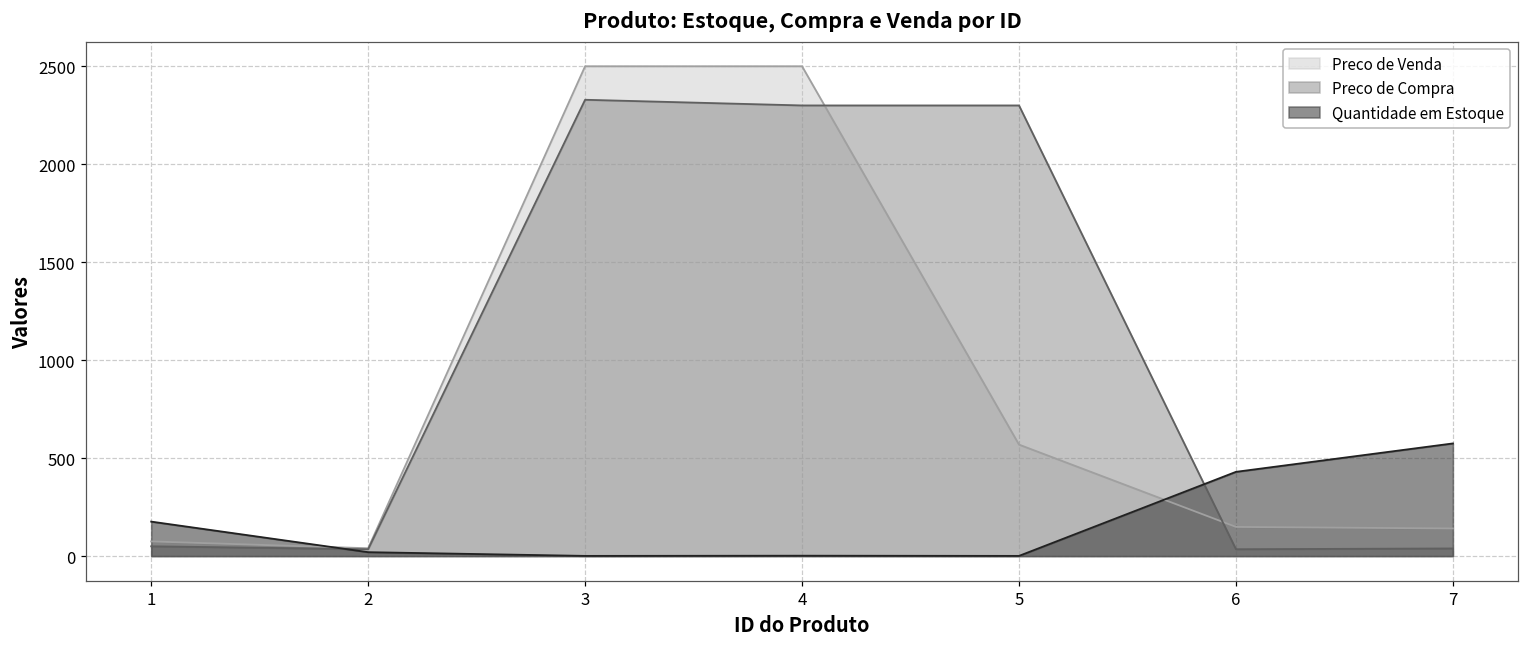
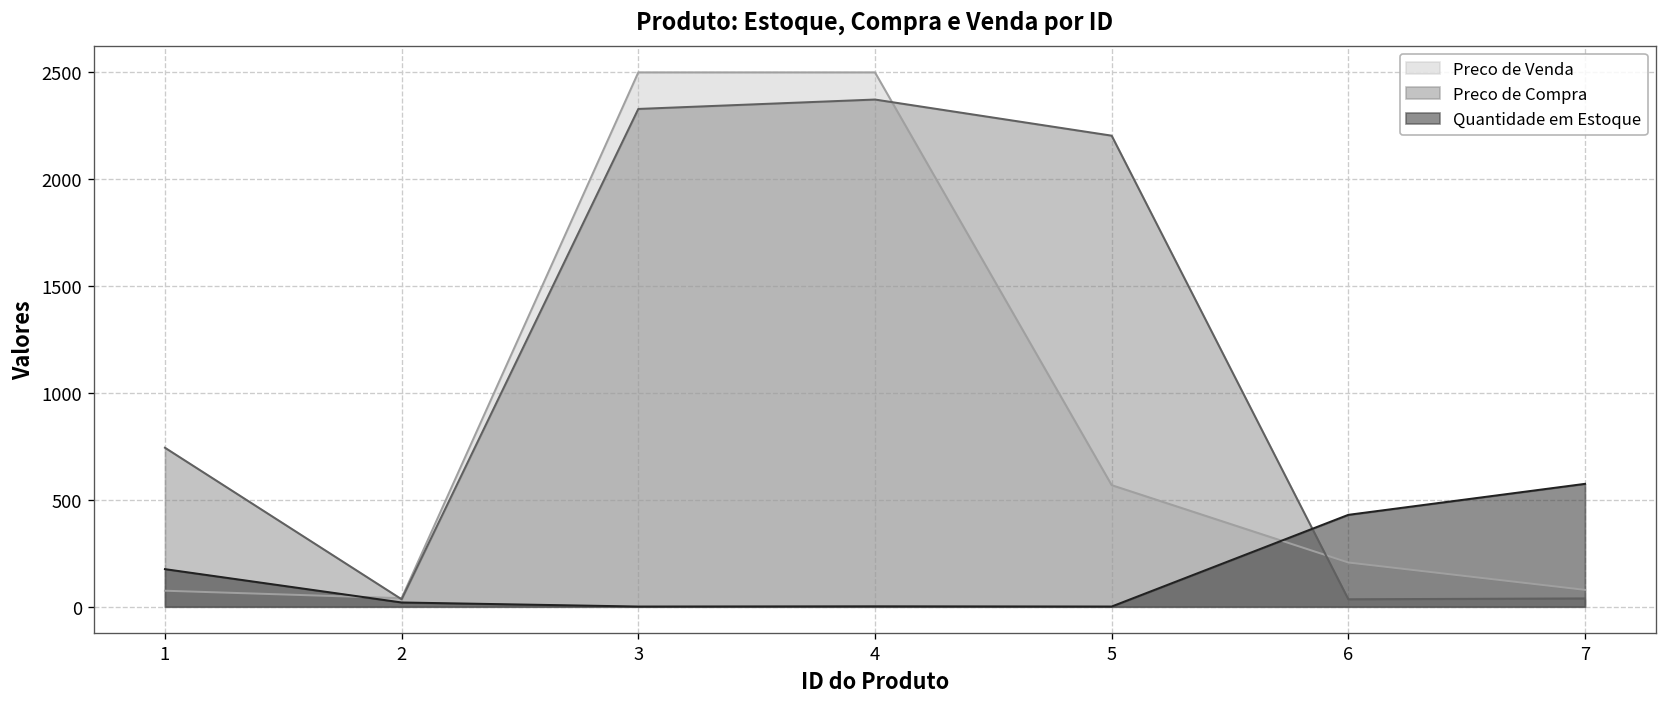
  {
    "Preco de Venda": {
      "1": 80,
      "3": 2500,
      "4": 2500,
      "5": 570,
-     "6": 150,
-     "7": 140
+     "6": 210,
+     "7": 80
    },
    "Preco de Compra": {
-     "1": 50,
+     "1": 740,
      "3": 2330,
-     "4": 2300,
-     "5": 2300,
+     "4": 2370,
+     "5": 2200,
      "6": 40,
      "7": 40
    },
    "Quantidade em Estoque": {
      "1": 180,
      "2": 20,
      "3": 0,
      "4": 0,
      "5": 0,
      "6": 430,
      "7": 580
    }
  }
